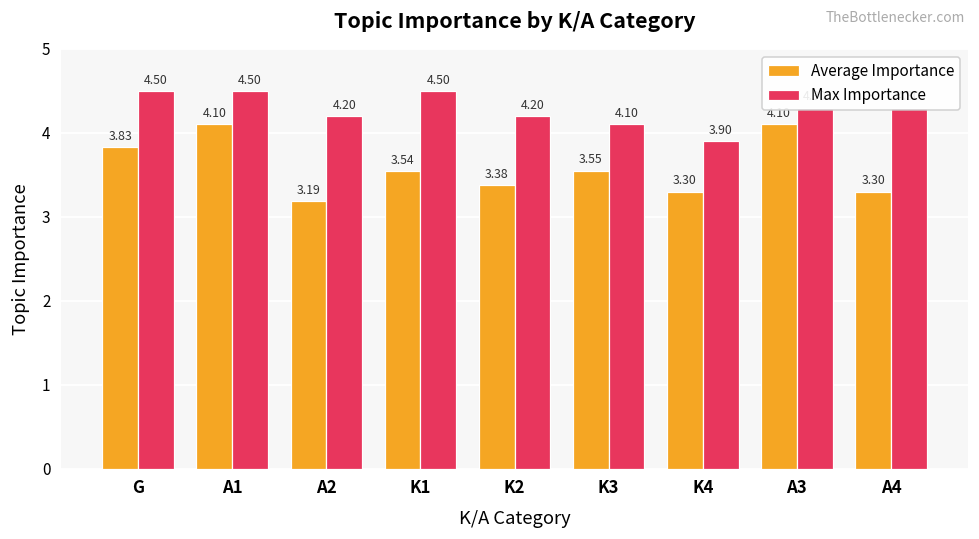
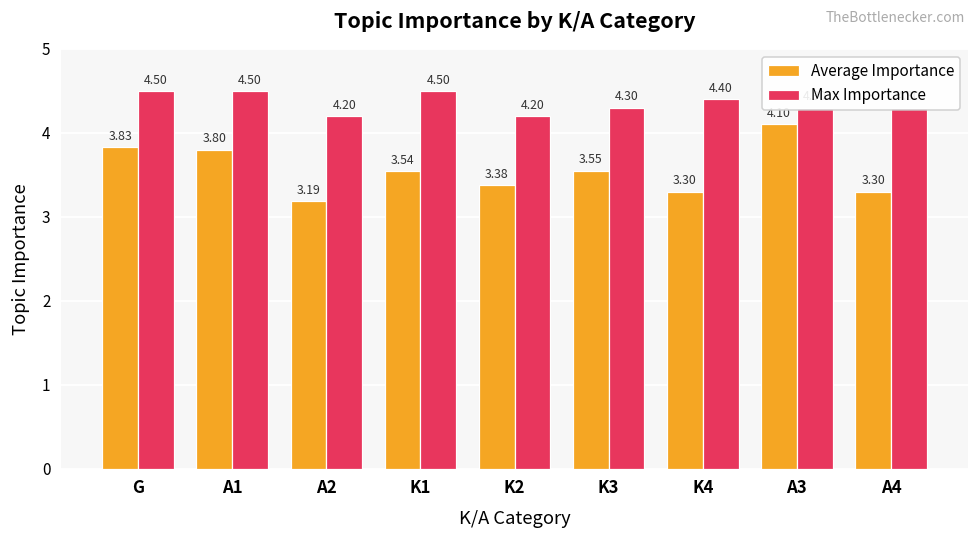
  {
    "Average Importance": {
      "G": 3.83,
-     "A1": 4.10,
+     "A1": 3.80,
      "A2": 3.19,
      "K1": 3.54,
      "K2": 3.38,
      "K3": 3.55,
      "K4": 3.30,
      "A3": 4.10,
      "A4": 3.30
    },
    "Max Importance": {
      "G": 4.50,
      "A1": 4.50,
      "A2": 4.20,
      "K1": 4.50,
      "K2": 4.20,
-     "K3": 4.10,
-     "K4": 3.90
+     "K3": 4.30,
+     "K4": 4.40
    }
  }
